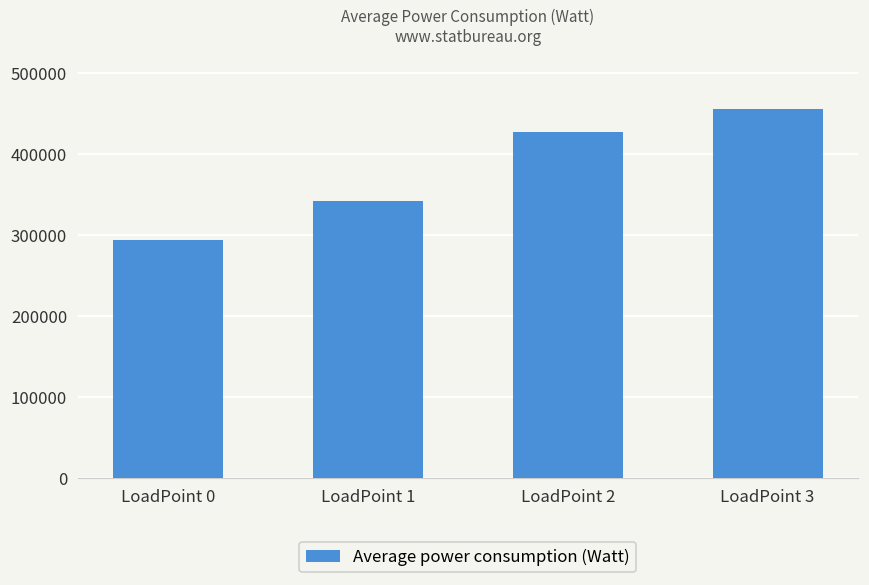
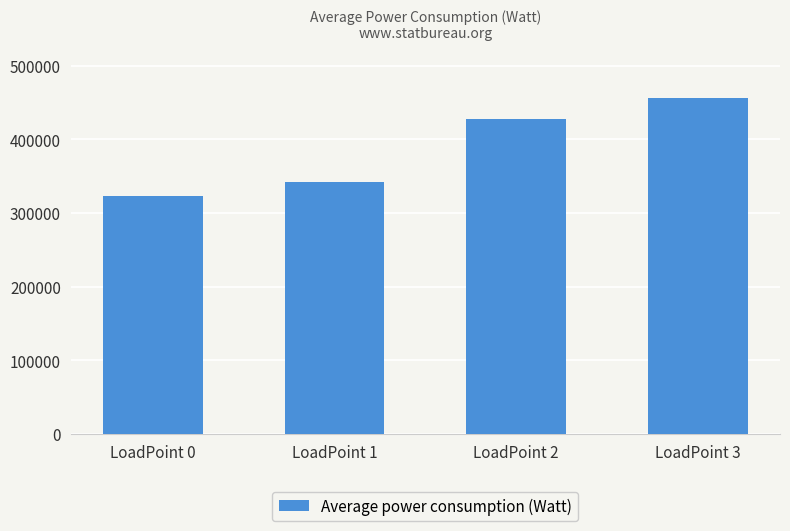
  {
-   "LoadPoint 0": 290000,
+   "LoadPoint 0": 320000,
    "LoadPoint 1": 340000,
    "LoadPoint 2": 430000,
    "LoadPoint 3": 460000
  }
